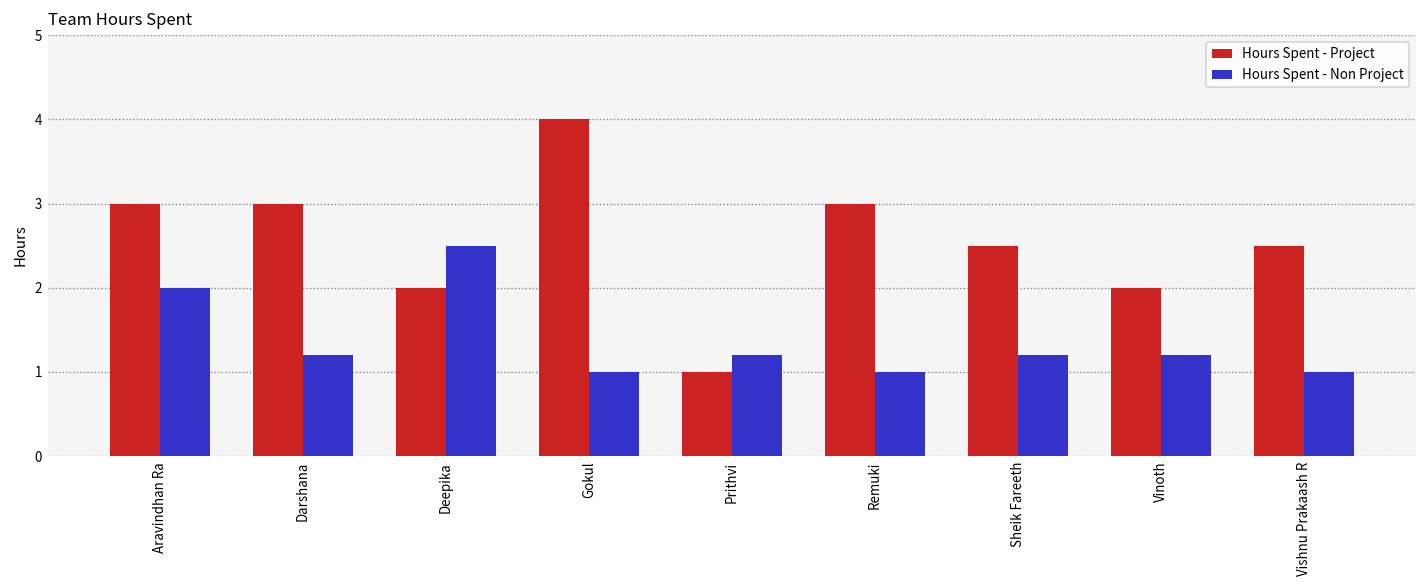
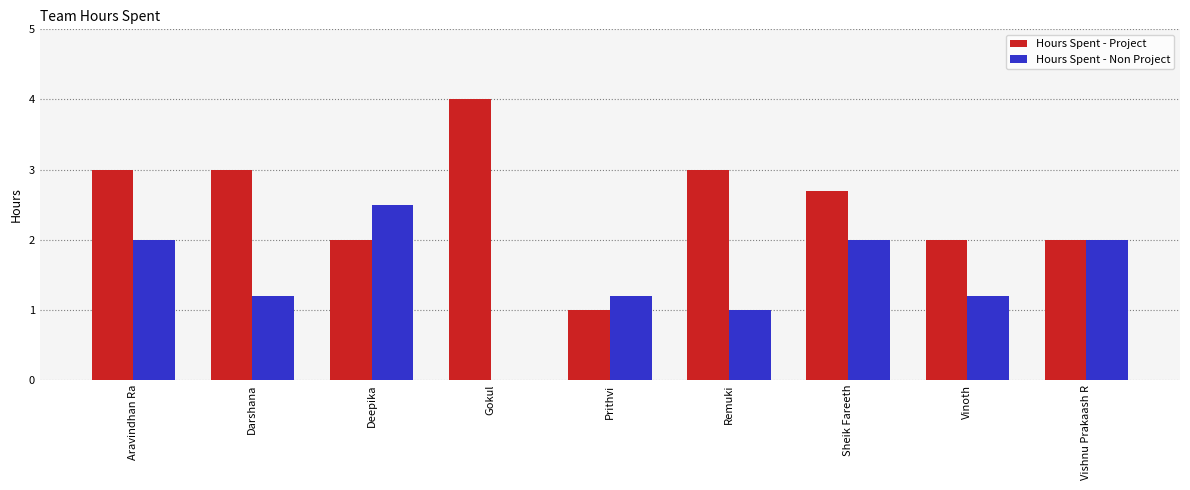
  {
    "Hours Spent - Project": {
      "Aravindhan Ra": 3.0,
      "Darshana": 3.0,
      "Deepika": 2.0,
      "Gokul": 4.0,
      "Prithvi": 1.0,
      "Remuki": 3.0,
-     "Sheik Fareeth": 2.5,
+     "Sheik Fareeth": 2.7,
      "Vinoth": 2.0,
-     "Vishnu Prakaash R": 2.5
+     "Vishnu Prakaash R": 2.0
    },
    "Hours Spent - Non Project": {
      "Aravindhan Ra": 2.0,
      "Darshana": 1.2,
      "Deepika": 2.5,
-     "Gokul": 1,
+     "Gokul": 0,
      "Prithvi": 1.2,
      "Remuki": 1.0,
-     "Sheik Fareeth": 1.2,
+     "Sheik Fareeth": 2.0,
      "Vinoth": 1.2,
-     "Vishnu Prakaash R": 1
+     "Vishnu Prakaash R": 2
    }
  }
